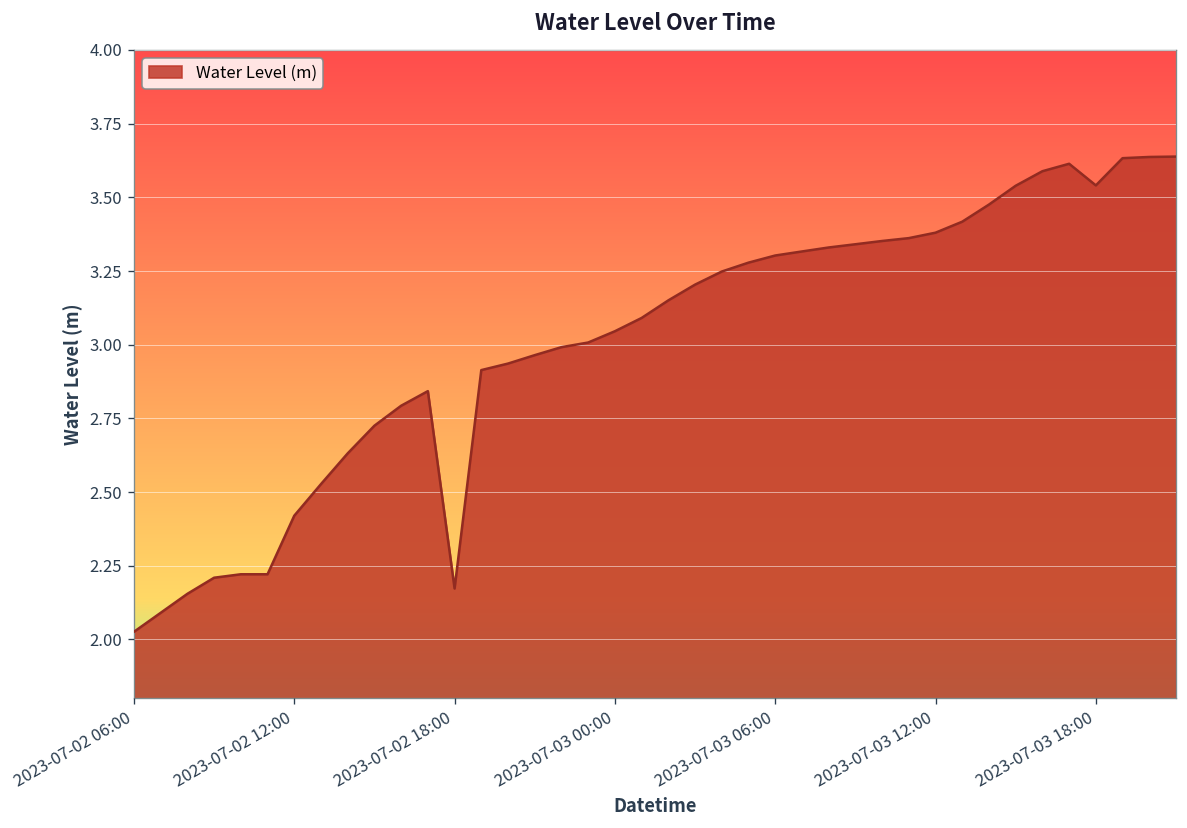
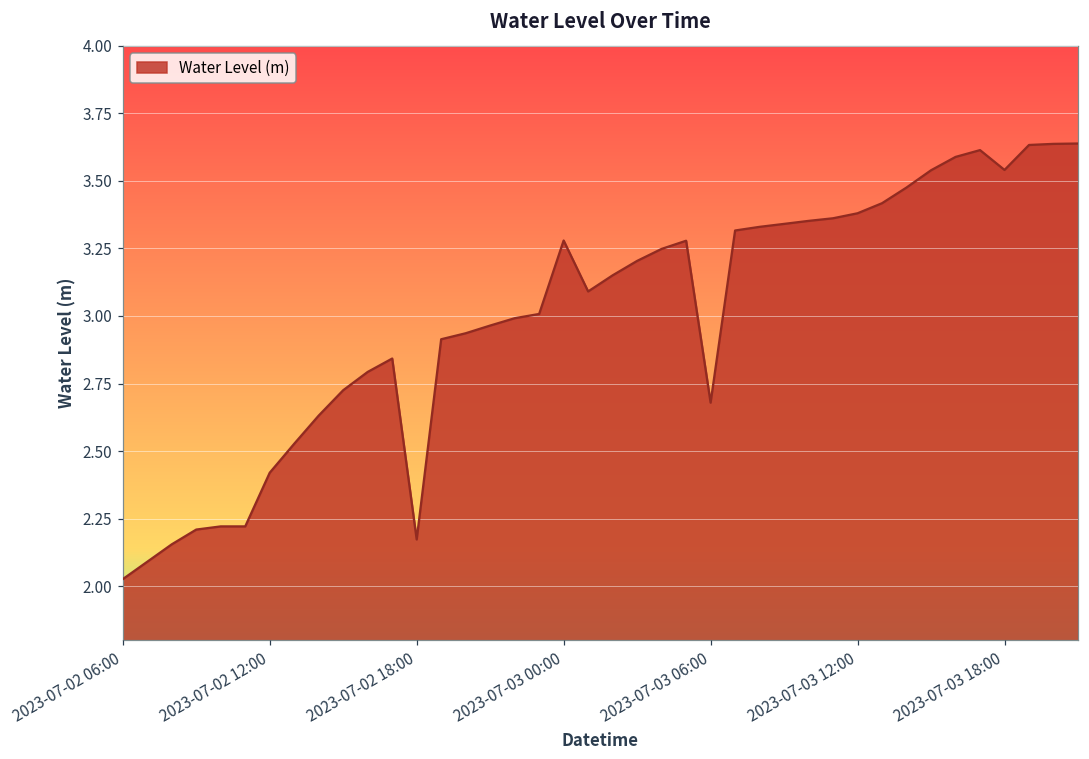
  {
    "2023-07-02 06:00": 2.03,
    "2023-07-02 12:00": 2.42,
    "2023-07-02 18:00": 2.17,
-   "2023-07-03 00:00": 3.05,
-   "2023-07-03 06:00": 3.30,
+   "2023-07-03 00:00": 3.28,
+   "2023-07-03 06:00": 2.68,
    "2023-07-03 12:00": 3.38,
    "2023-07-03 18:00": 3.54
  }
